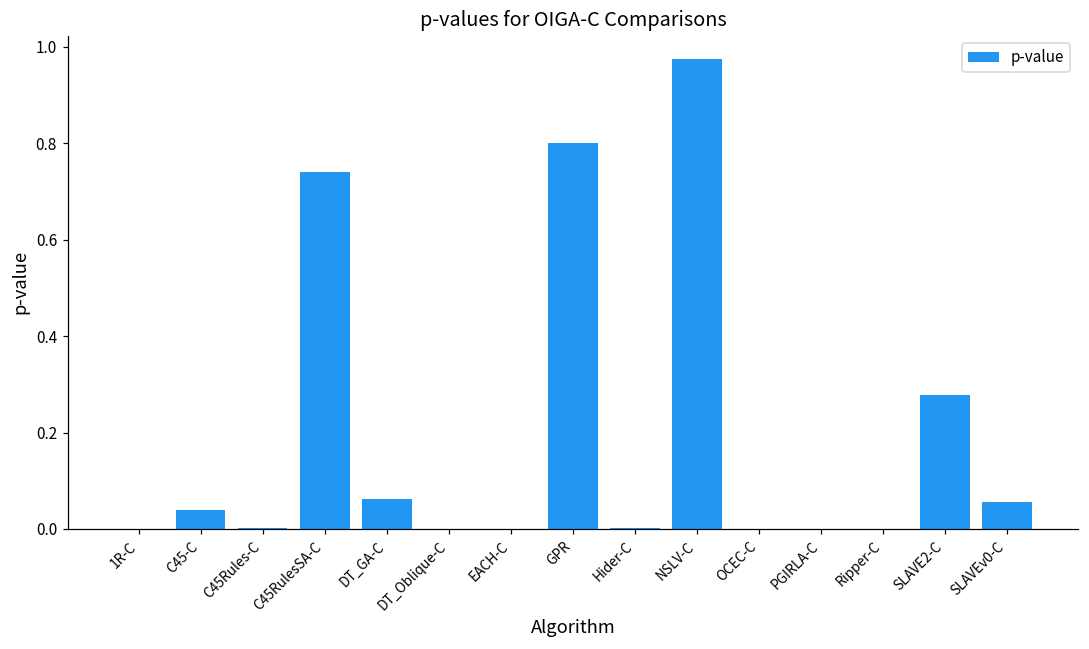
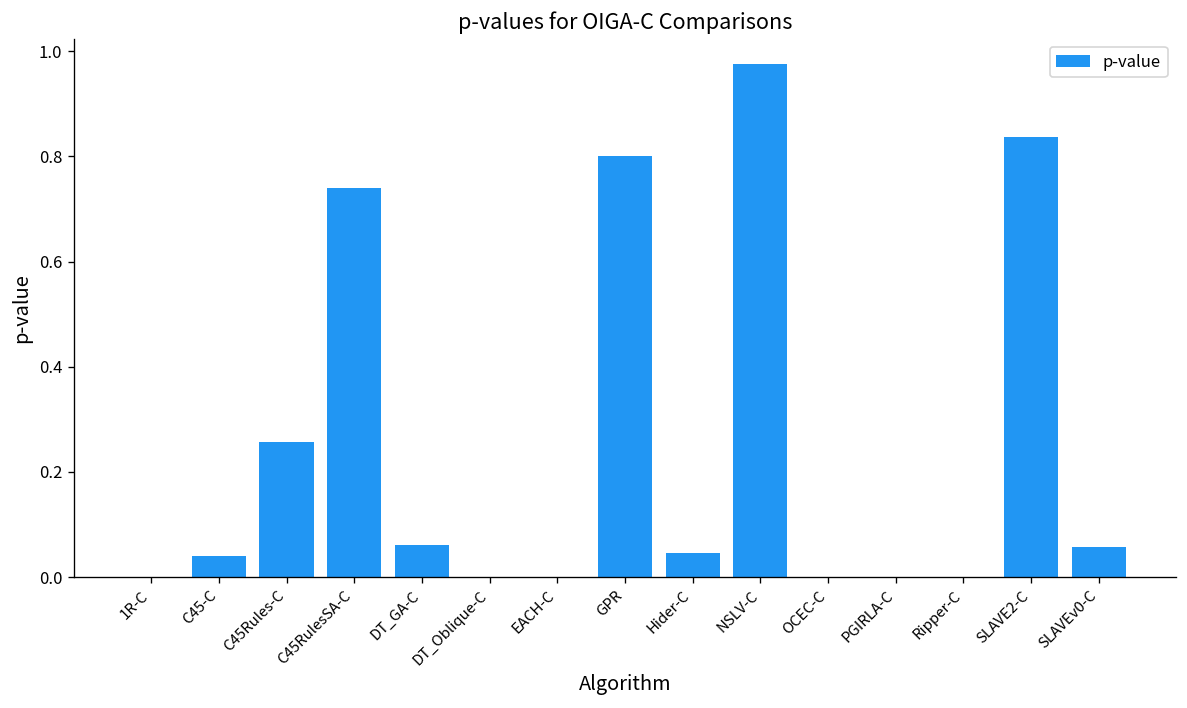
  {
    "C45-C": 0.04,
-   "C45Rules-C": 0.00,
+   "C45Rules-C": 0.26,
    "C45RulesSA-C": 0.74,
    "DT_GA-C": 0.06,
    "GPR": 0.80,
-   "Hider-C": 0.00,
+   "Hider-C": 0.05,
    "NSLV-C": 0.97,
-   "SLAVE2-C": 0.28,
+   "SLAVE2-C": 0.84,
    "SLAVEv0-C": 0.06
  }
